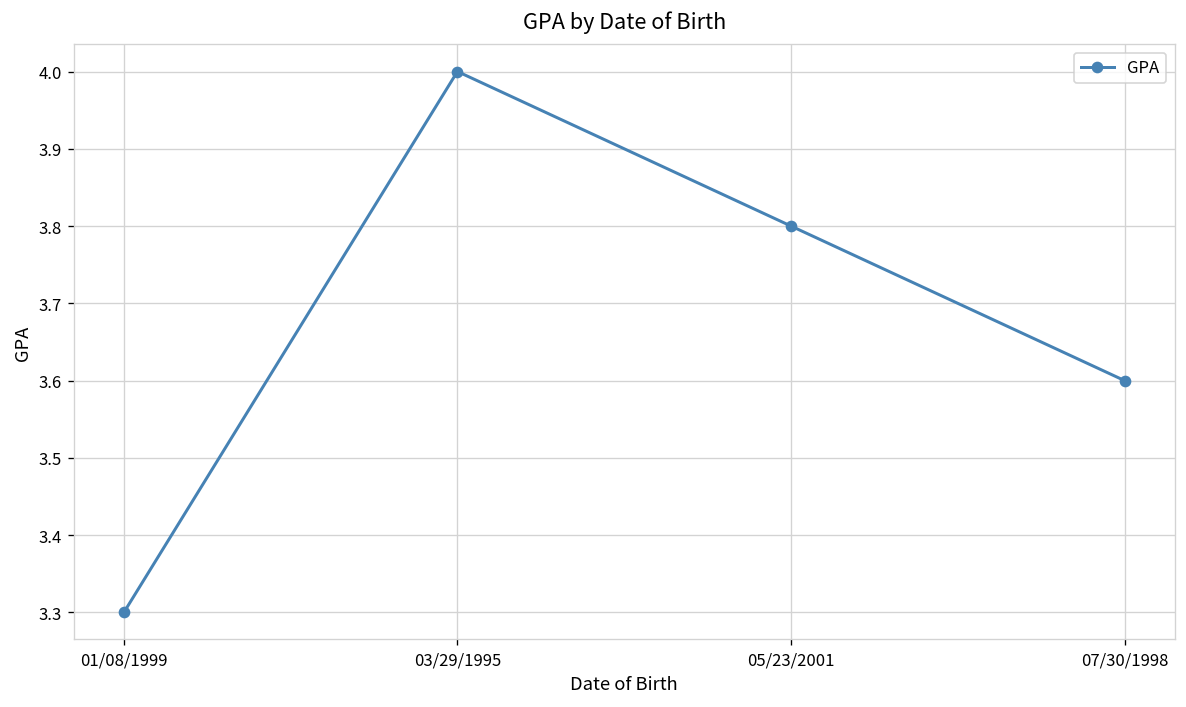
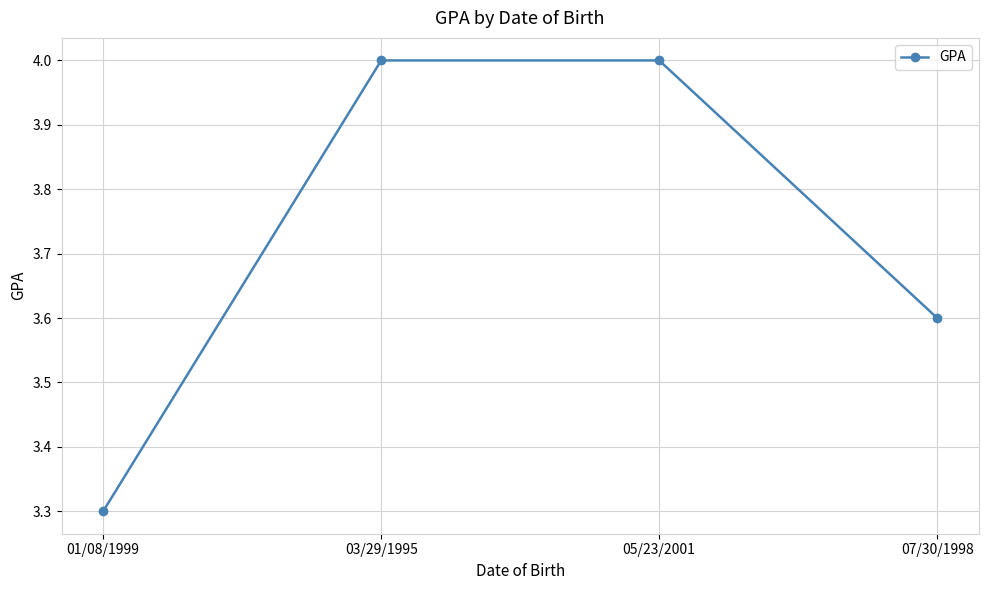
  {
    "01/08/1999": 3.3,
    "03/29/1995": 4.0,
-   "05/23/2001": 3.8,
+   "05/23/2001": 4.0,
    "07/30/1998": 3.6
  }
